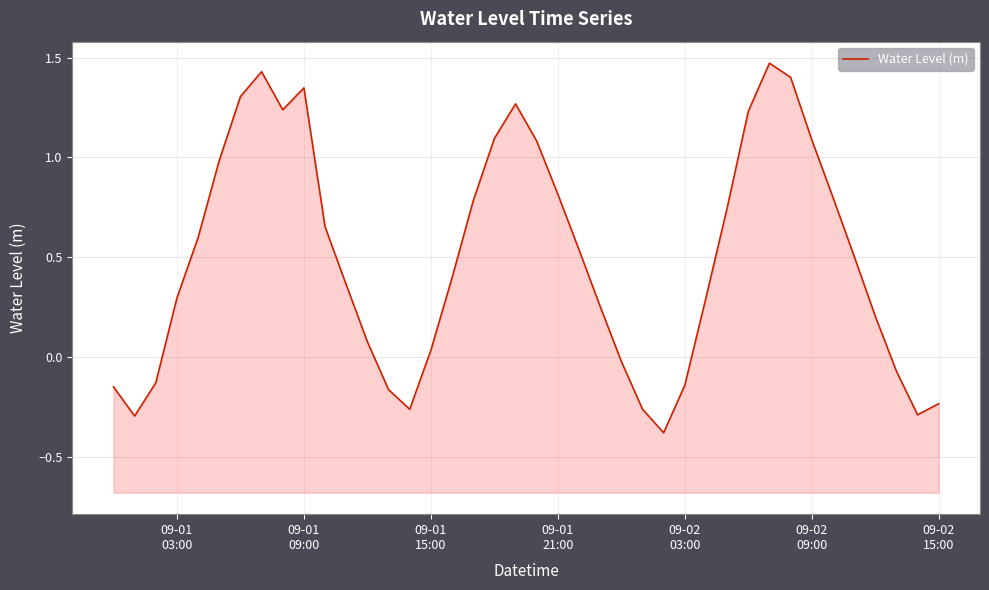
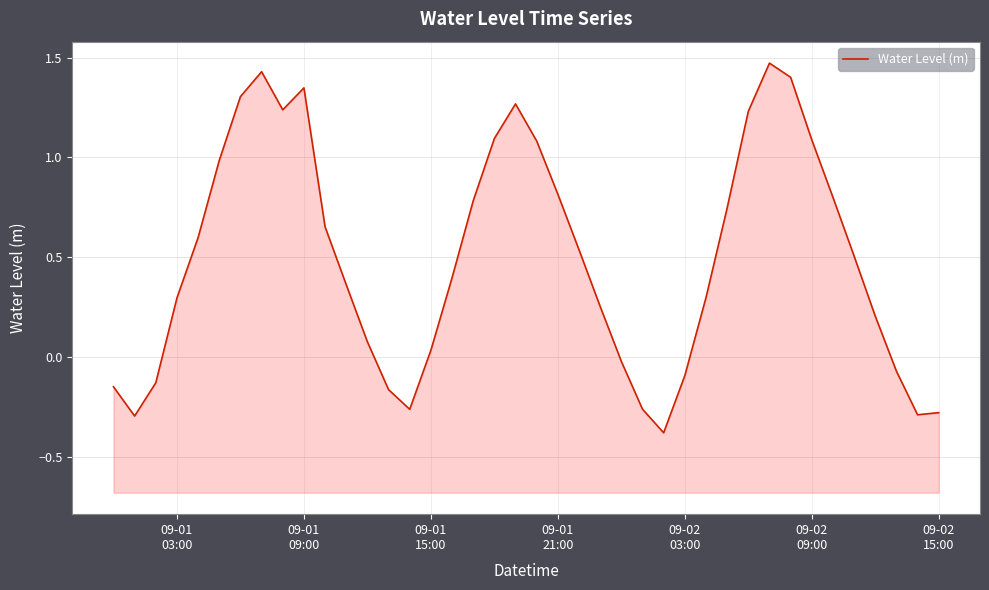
  {
    "09-01 03:00": 0.30,
    "09-01 09:00": 1.35,
    "09-01 15:00": 0.03,
    "09-01 21:00": 0.82,
-   "09-02 03:00": -0.14,
+   "09-02 03:00": -0.09,
    "09-02 09:00": 1.09,
-   "09-02 15:00": -0.23
+   "09-02 15:00": -0.28
  }
